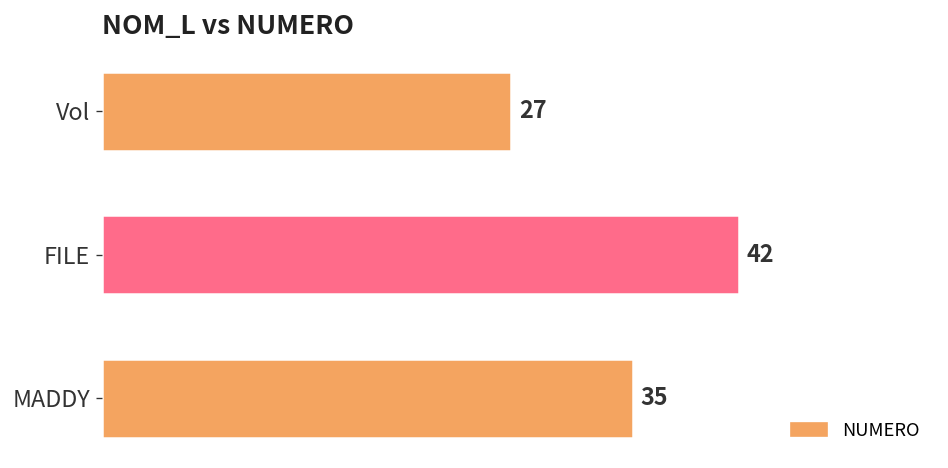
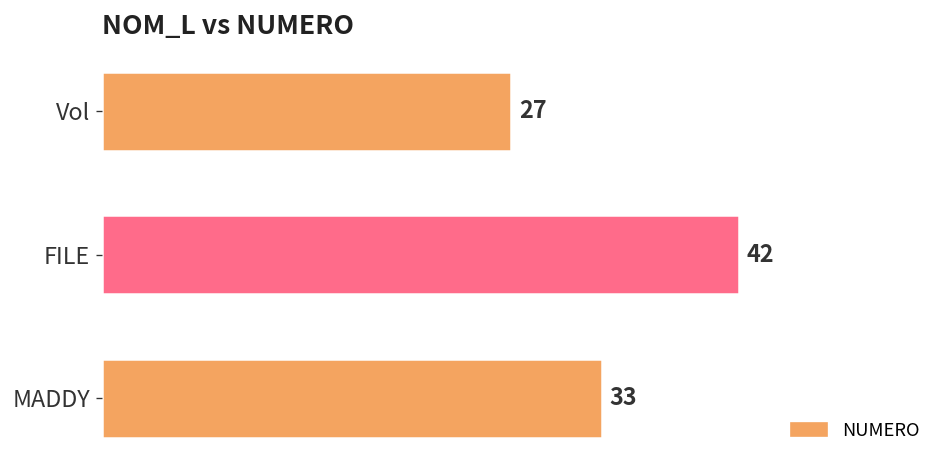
  {
    "Vol": 27,
    "FILE": 42,
-   "MADDY": 35
+   "MADDY": 33
  }
